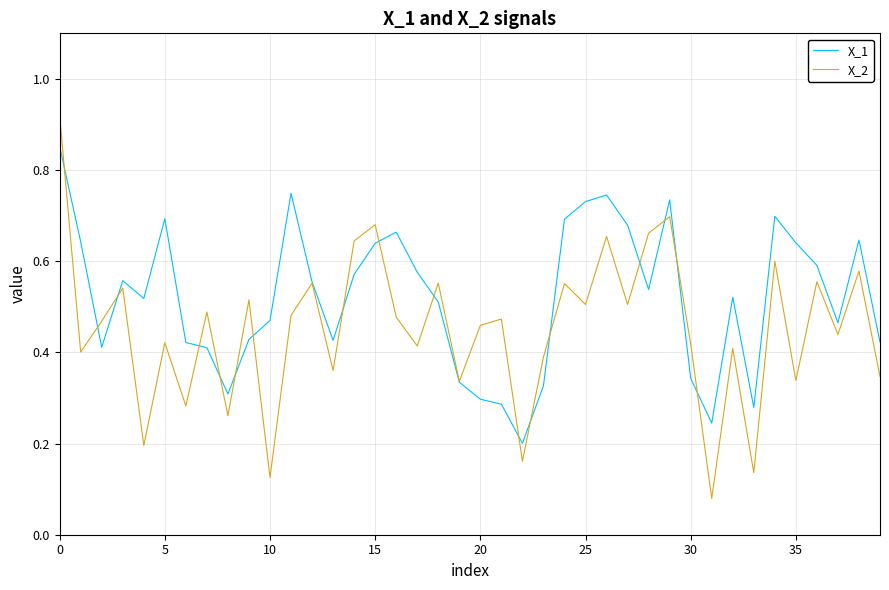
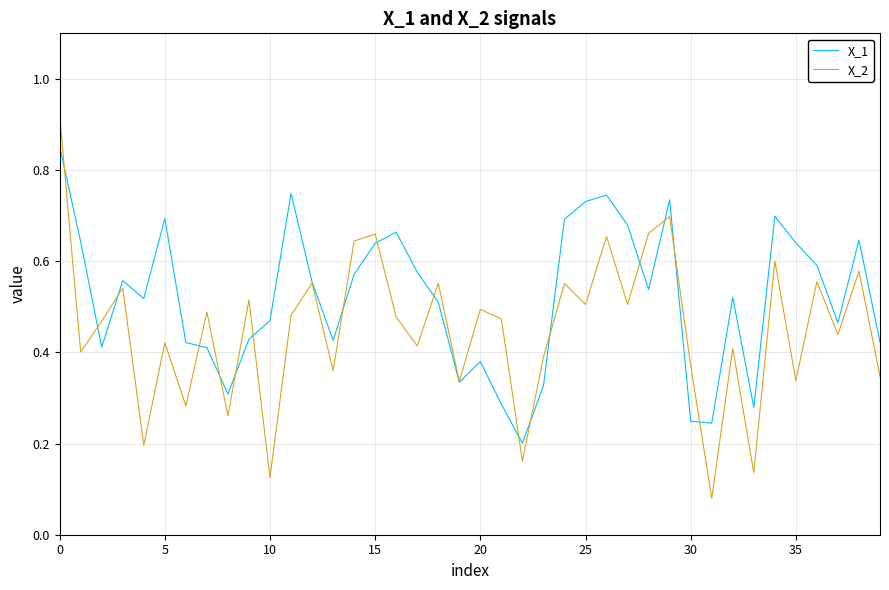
  {
    "X_1": {
      "0": 0.85,
      "5": 0.69,
      "10": 0.47,
      "15": 0.64,
-     "20": 0.30,
+     "20": 0.38,
      "25": 0.73,
-     "30": 0.34,
+     "30": 0.25,
      "35": 0.64
    },
    "X_2": {
      "0": 0.92,
      "5": 0.42,
      "10": 0.13,
-     "15": 0.68,
-     "20": 0.46,
+     "15": 0.66,
+     "20": 0.49,
      "25": 0.51,
-     "30": 0.42,
+     "30": 0.37,
      "35": 0.34
    }
  }
